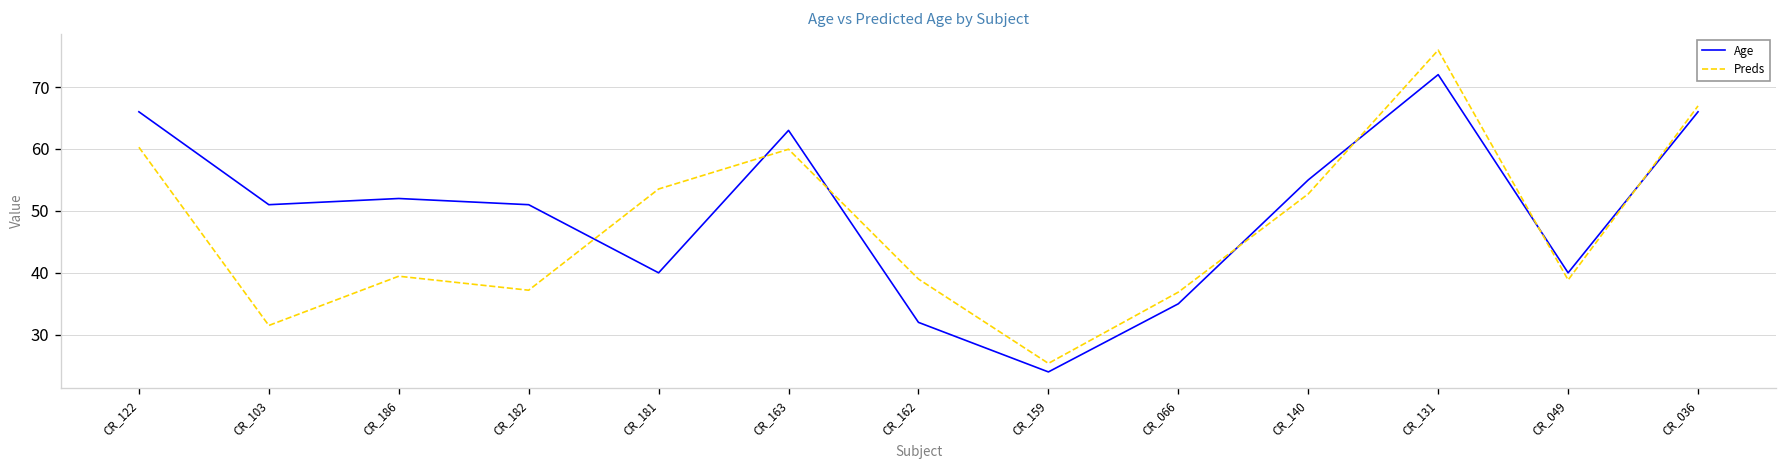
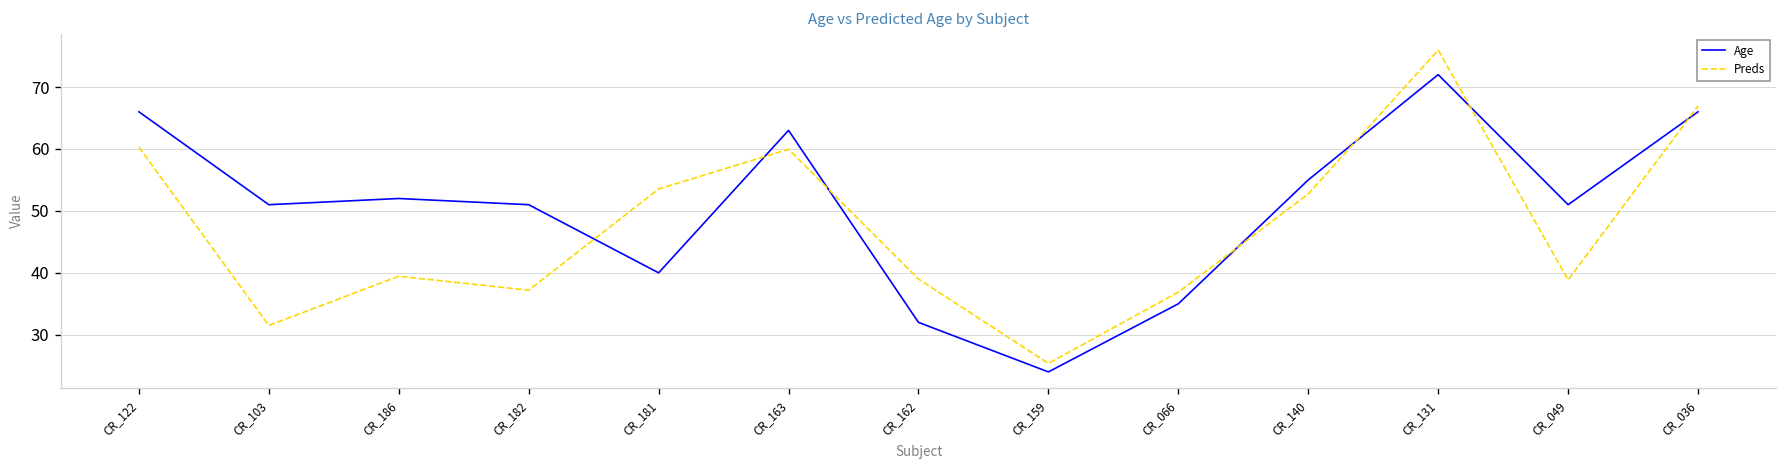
  {
    "Age": {
      "CR_122": 66,
      "CR_103": 51,
      "CR_186": 52,
      "CR_182": 51,
      "CR_181": 40,
      "CR_163": 63,
      "CR_162": 32,
      "CR_159": 24,
      "CR_066": 35,
      "CR_140": 55,
      "CR_131": 72,
-     "CR_049": 40,
+     "CR_049": 51,
      "CR_036": 66
    },
    "Preds": {
      "CR_122": 60,
      "CR_103": 32,
      "CR_186": 39,
      "CR_182": 37,
      "CR_181": 54,
      "CR_163": 60,
      "CR_162": 39,
      "CR_159": 25,
      "CR_066": 37,
      "CR_140": 53,
      "CR_131": 76,
      "CR_049": 39,
      "CR_036": 67
    }
  }
